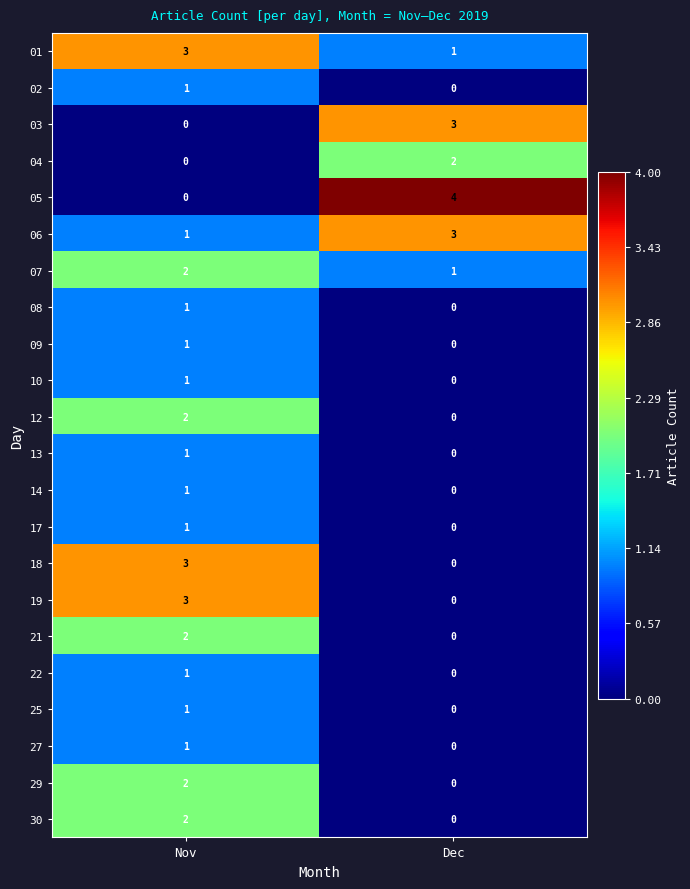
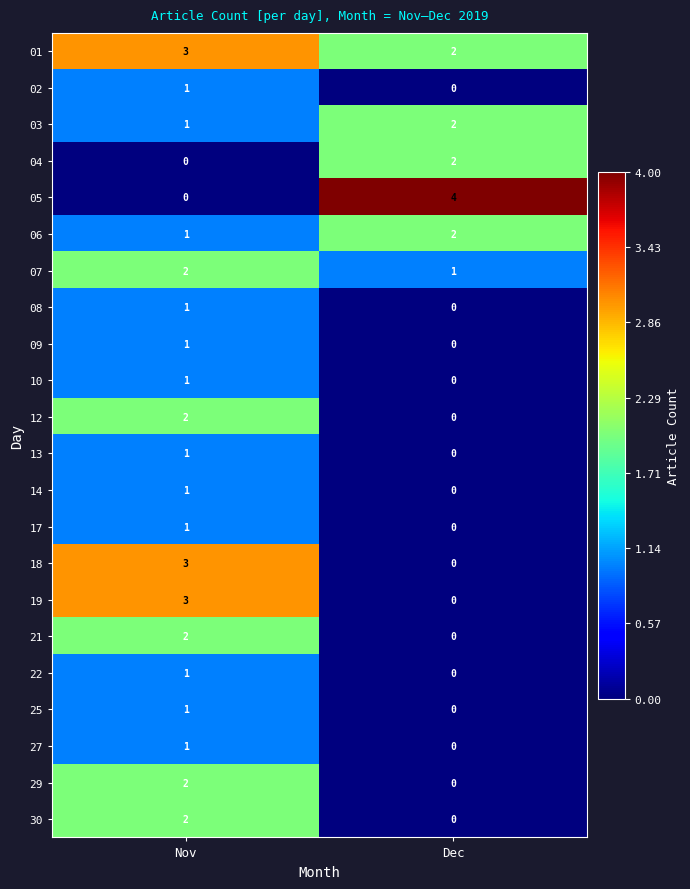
  {
    "01": {
      "Nov": 3,
-     "Dec": 1
+     "Dec": 2
    },
    "02": {
      "Nov": 1,
      "Dec": 0
    },
    "03": {
-     "Nov": 0,
-     "Dec": 3
+     "Nov": 1,
+     "Dec": 2
    },
    "04": {
      "Nov": 0,
      "Dec": 2
    },
    "05": {
      "Nov": 0,
      "Dec": 4
    },
    "06": {
      "Nov": 1,
-     "Dec": 3
+     "Dec": 2
    },
    "07": {
      "Nov": 2,
      "Dec": 1
    },
    "08": {
      "Nov": 1,
      "Dec": 0
    },
    "09": {
      "Nov": 1,
      "Dec": 0
    },
    "10": {
      "Nov": 1,
      "Dec": 0
    },
    "12": {
      "Nov": 2,
      "Dec": 0
    },
    "13": {
      "Nov": 1,
      "Dec": 0
    },
    "14": {
      "Nov": 1,
      "Dec": 0
    },
    "17": {
      "Nov": 1,
      "Dec": 0
    },
    "18": {
      "Nov": 3,
      "Dec": 0
    },
    "19": {
      "Nov": 3,
      "Dec": 0
    },
    "21": {
      "Nov": 2,
      "Dec": 0
    },
    "22": {
      "Nov": 1,
      "Dec": 0
    },
    "25": {
      "Nov": 1,
      "Dec": 0
    },
    "27": {
      "Nov": 1,
      "Dec": 0
    },
    "29": {
      "Nov": 2,
      "Dec": 0
    },
    "30": {
      "Nov": 2,
      "Dec": 0
    }
  }
